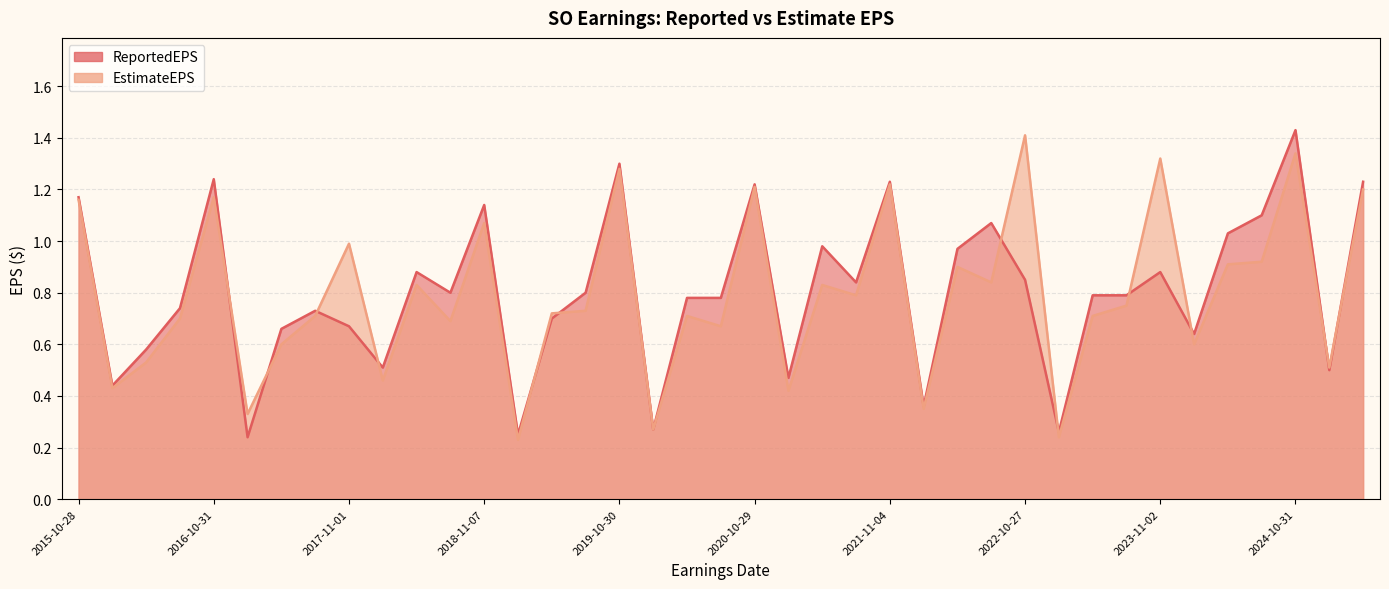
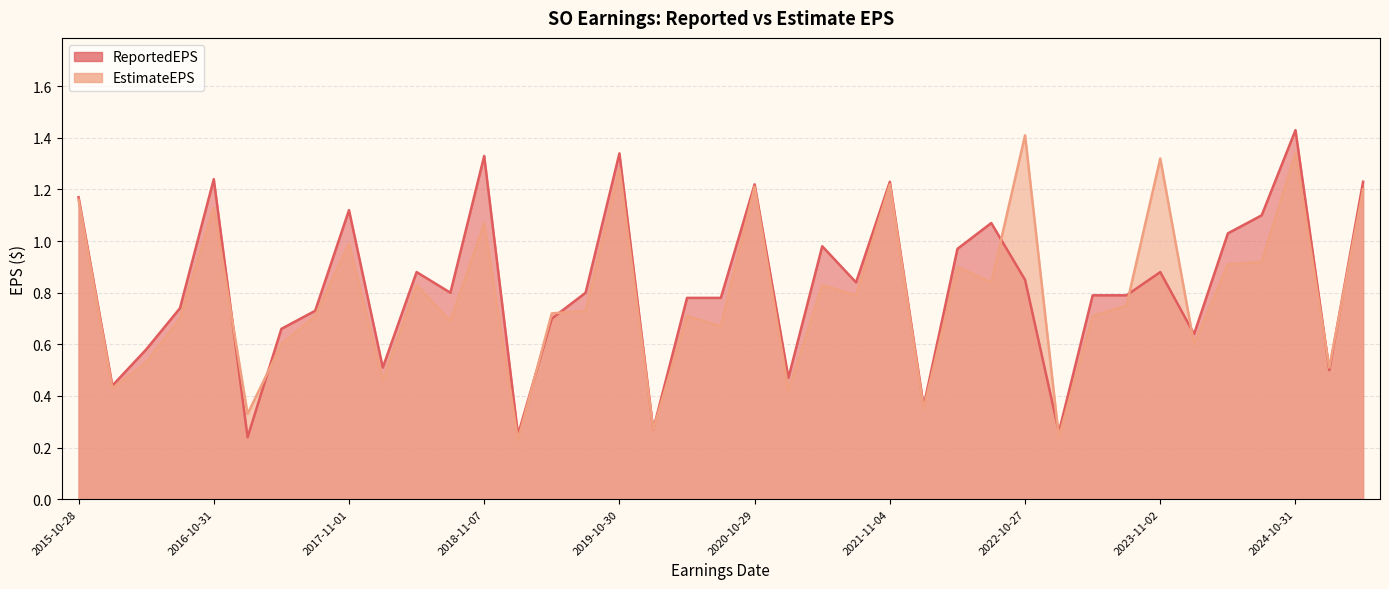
  {
    "ReportedEPS": {
      "2015-10-28": 1.17,
      "2016-10-31": 1.24,
-     "2017-11-01": 0.67,
-     "2018-11-07": 1.14,
-     "2019-10-30": 1.30,
+     "2017-11-01": 1.12,
+     "2018-11-07": 1.33,
+     "2019-10-30": 1.34,
      "2020-10-29": 1.22,
      "2022-10-27": 0.85,
      "2023-11-02": 0.88,
      "2024-10-31": 1.43
    },
    "EstimateEPS": {
      "2015-10-28": 1.16,
-     "2016-10-31": 1.17,
+     "2016-10-31": 1.13,
      "2017-11-01": 0.99,
      "2018-11-07": 1.07,
      "2019-10-30": 1.28,
      "2020-10-29": 1.21,
      "2022-10-27": 1.41,
      "2023-11-02": 1.32,
      "2024-10-31": 1.34
    }
  }
